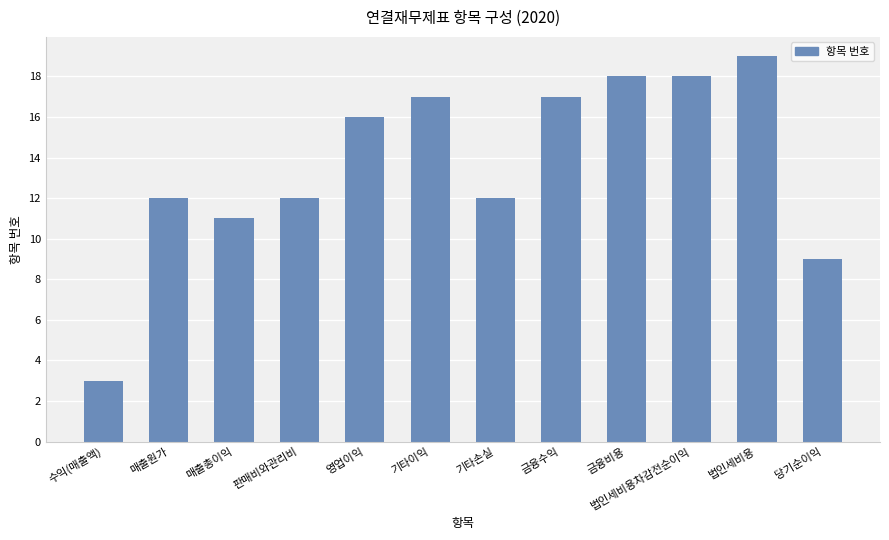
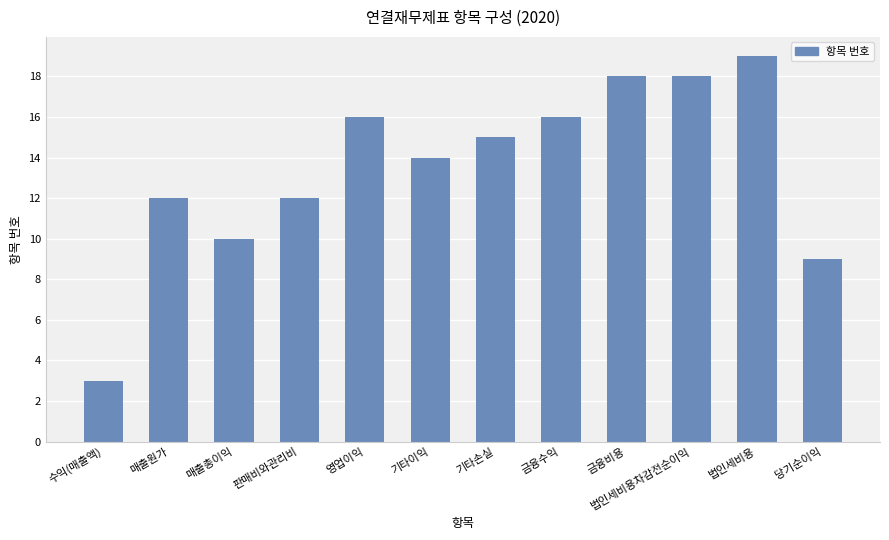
  {
    "수익(매출액)": 3,
    "매출원가": 12,
-   "매출총이익": 11,
+   "매출총이익": 10,
    "판매비와관리비": 12,
    "영업이익": 16,
-   "기타이익": 17,
-   "기타손실": 12,
-   "금융수익": 17,
+   "기타이익": 14,
+   "기타손실": 15,
+   "금융수익": 16,
    "금융비용": 18,
    "법인세비용차감전순이익": 18,
    "법인세비용": 19,
    "당기순이익": 9
  }
